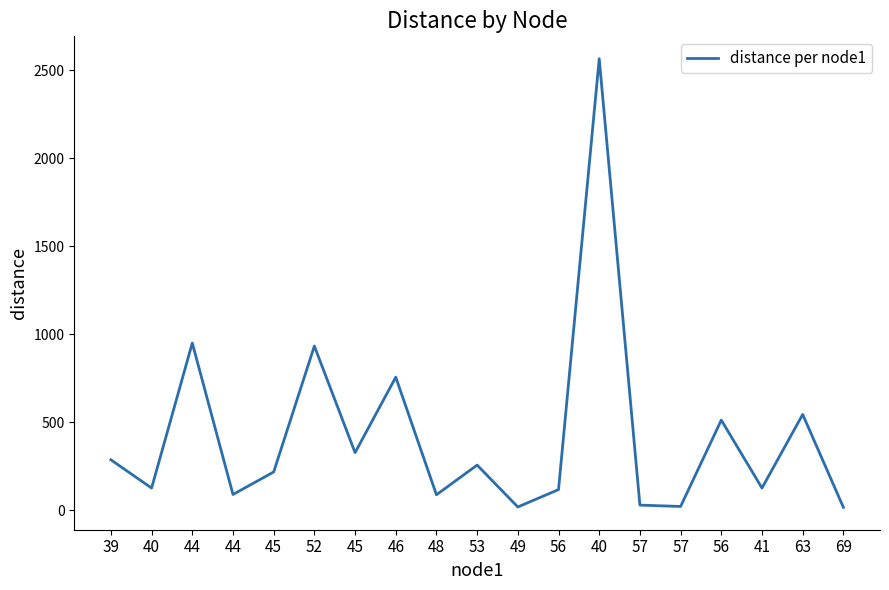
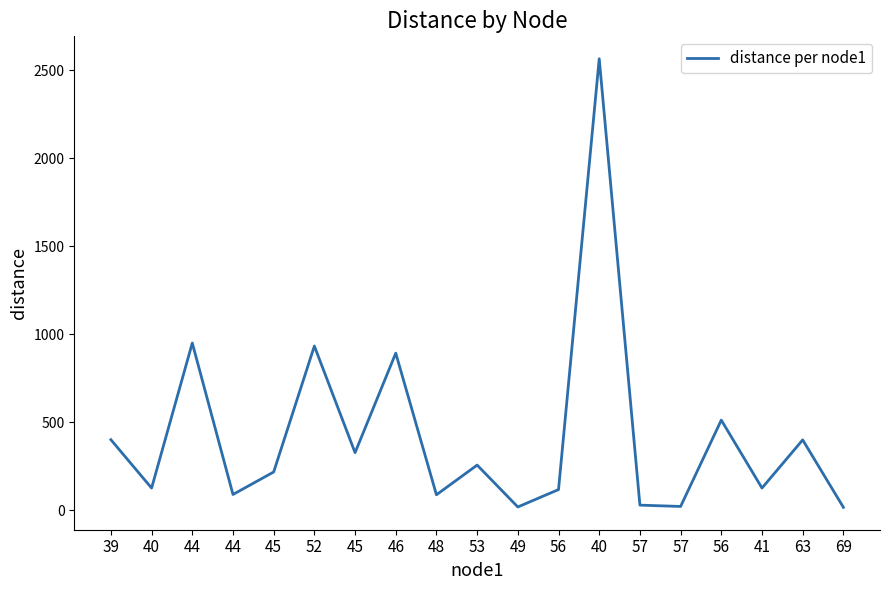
  {
-   "39": 290,
+   "39": 400,
    "52": 930,
-   "46": 760,
+   "46": 890,
    "48": 90,
    "53": 260,
    "49": 20,
    "41": 130,
-   "63": 540,
+   "63": 400,
    "69": 20
  }
